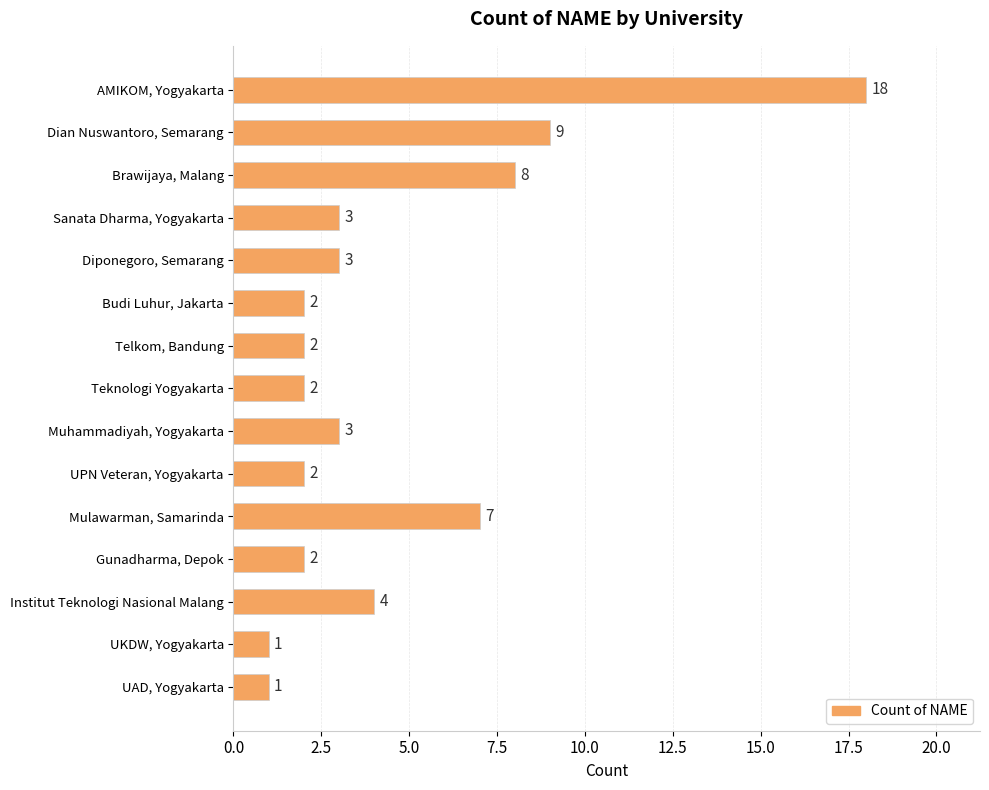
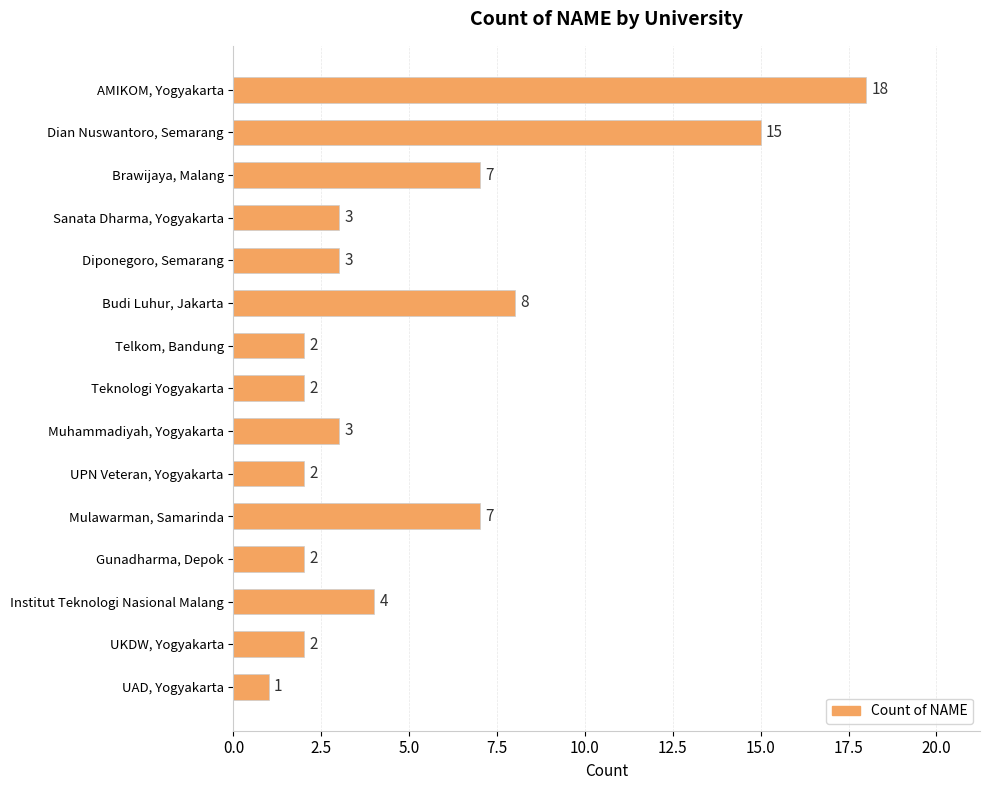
  {
    "AMIKOM, Yogyakarta": 18,
-   "Dian Nuswantoro, Semarang": 9,
-   "Brawijaya, Malang": 8,
+   "Dian Nuswantoro, Semarang": 15,
+   "Brawijaya, Malang": 7,
    "Sanata Dharma, Yogyakarta": 3,
    "Diponegoro, Semarang": 3,
-   "Budi Luhur, Jakarta": 2,
+   "Budi Luhur, Jakarta": 8,
    "Telkom, Bandung": 2,
    "Teknologi Yogyakarta": 2,
    "Muhammadiyah, Yogyakarta": 3,
    "UPN Veteran, Yogyakarta": 2,
    "Mulawarman, Samarinda": 7,
    "Gunadharma, Depok": 2,
    "Institut Teknologi Nasional Malang": 4,
-   "UKDW, Yogyakarta": 1,
+   "UKDW, Yogyakarta": 2,
    "UAD, Yogyakarta": 1
  }
